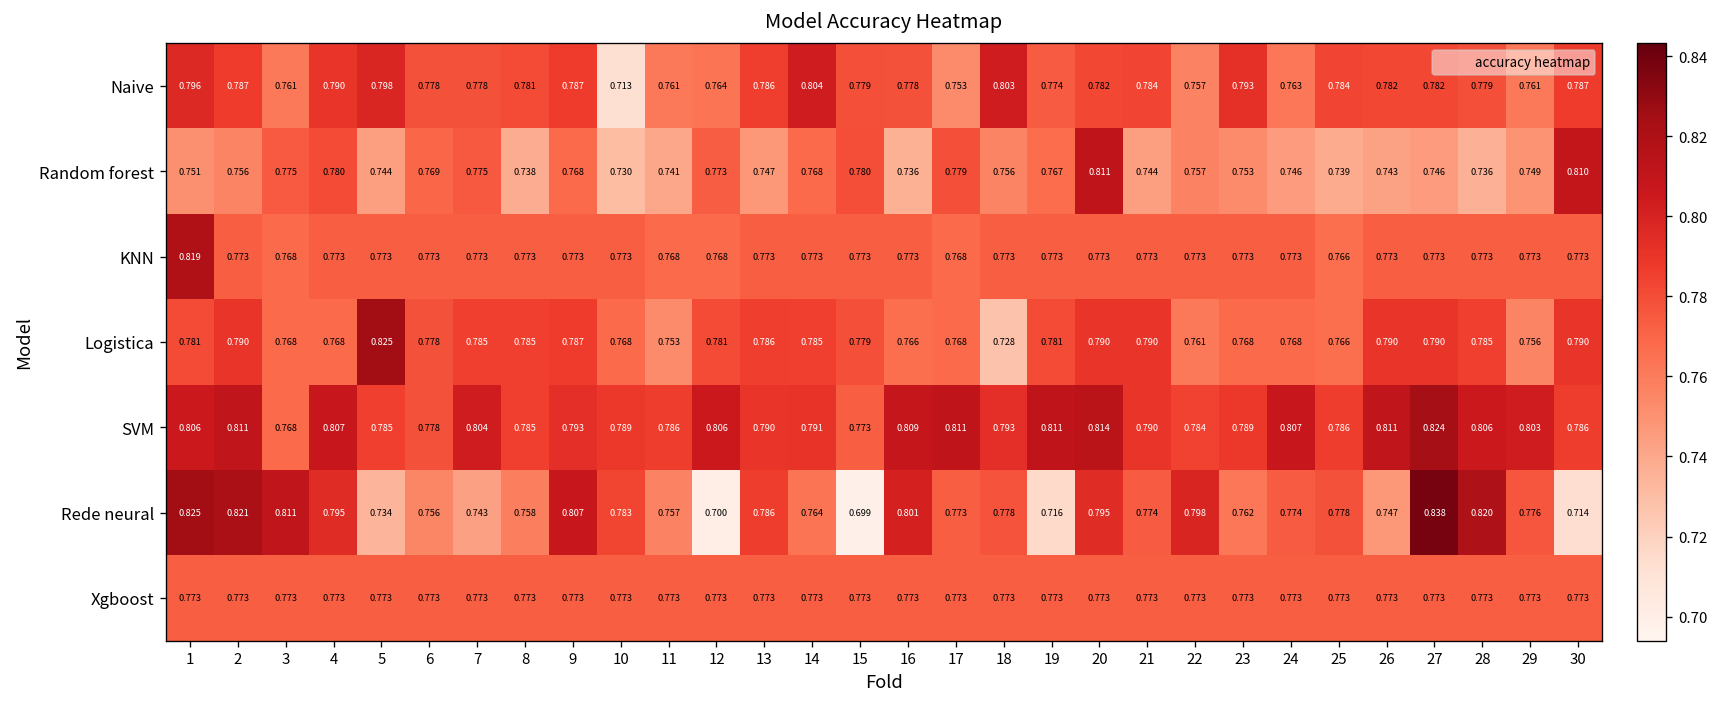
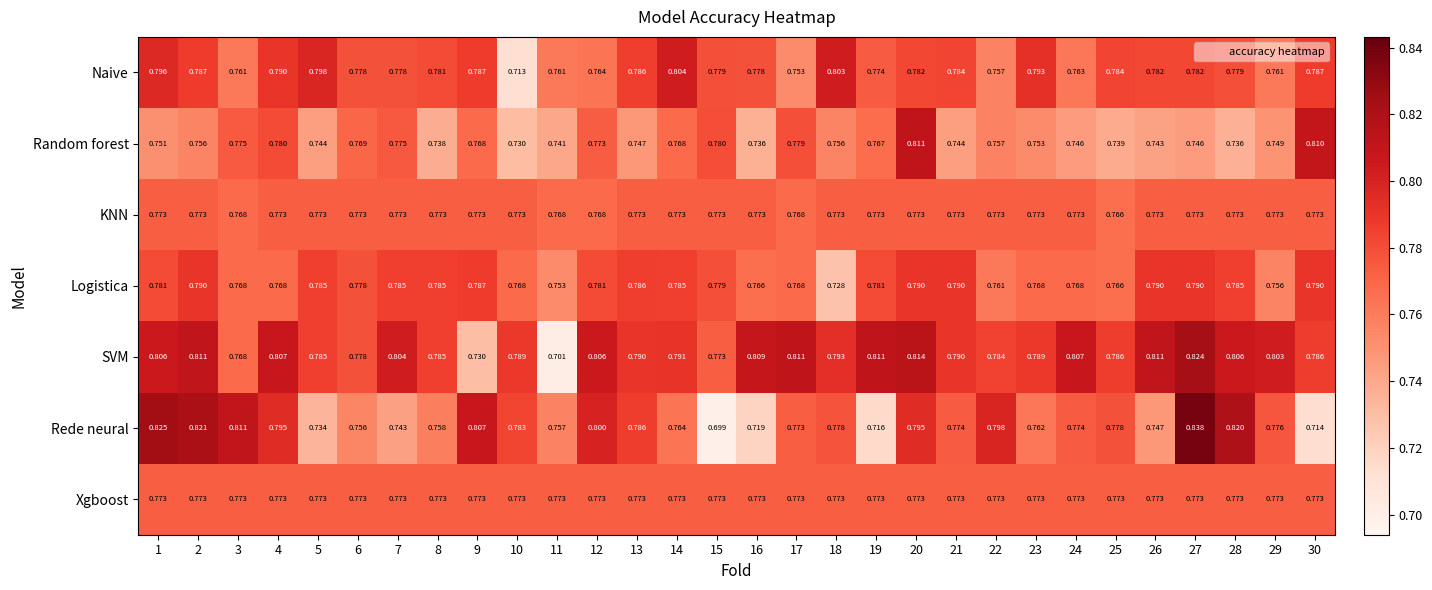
  {
    "KNN": {
-     "1": 0.819,
+     "1": 0.773,
      "2": 0.773,
      "3": 0.768,
      "4": 0.773,
      "5": 0.773,
      "6": 0.773,
      "7": 0.773,
      "8": 0.773,
      "9": 0.773,
      "10": 0.773,
      "11": 0.768,
      "12": 0.768,
      "13": 0.773,
      "14": 0.773,
      "15": 0.773,
      "16": 0.773,
      "17": 0.768,
      "18": 0.773,
      "19": 0.773,
      "20": 0.773,
      "21": 0.773,
      "22": 0.773,
      "23": 0.773,
      "24": 0.773,
      "25": 0.766,
      "26": 0.773,
      "27": 0.773,
      "28": 0.773,
      "29": 0.773,
      "30": 0.773
    },
    "Logistica": {
      "1": 0.781,
      "2": 0.790,
      "3": 0.768,
      "4": 0.768,
-     "5": 0.825,
+     "5": 0.785,
      "6": 0.778,
      "7": 0.785,
      "8": 0.785,
      "9": 0.787,
      "10": 0.768,
      "11": 0.753,
      "12": 0.781,
      "13": 0.786,
      "14": 0.785,
      "15": 0.779,
      "16": 0.766,
      "17": 0.768,
      "18": 0.728,
      "19": 0.781,
      "20": 0.790,
      "21": 0.790,
      "22": 0.761,
      "23": 0.768,
      "24": 0.768,
      "25": 0.766,
      "26": 0.790,
      "27": 0.790,
      "28": 0.785,
      "29": 0.756,
      "30": 0.790
    },
    "SVM": {
      "1": 0.806,
      "2": 0.811,
      "3": 0.768,
      "4": 0.807,
      "5": 0.785,
      "6": 0.778,
      "7": 0.804,
      "8": 0.785,
-     "9": 0.793,
+     "9": 0.730,
      "10": 0.789,
-     "11": 0.786,
+     "11": 0.701,
      "12": 0.806,
      "13": 0.790,
      "14": 0.791,
      "15": 0.773,
      "16": 0.809,
      "17": 0.811,
      "18": 0.793,
      "19": 0.811,
      "20": 0.814,
      "21": 0.790,
      "22": 0.784,
      "23": 0.789,
      "24": 0.807,
      "25": 0.786,
      "26": 0.811,
      "27": 0.824,
      "28": 0.806,
      "29": 0.803,
      "30": 0.786
    },
    "Rede neural": {
      "1": 0.825,
      "2": 0.821,
      "3": 0.811,
      "4": 0.795,
      "5": 0.734,
      "6": 0.756,
      "7": 0.743,
      "8": 0.758,
      "9": 0.807,
      "10": 0.783,
      "11": 0.757,
-     "12": 0.700,
+     "12": 0.800,
      "13": 0.786,
      "14": 0.764,
      "15": 0.699,
-     "16": 0.801,
+     "16": 0.719,
      "17": 0.773,
      "18": 0.778,
      "19": 0.716,
      "20": 0.795,
      "21": 0.774,
      "22": 0.798,
      "23": 0.762,
      "24": 0.774,
      "25": 0.778,
      "26": 0.747,
      "27": 0.838,
      "28": 0.820,
      "29": 0.776,
      "30": 0.714
    }
  }
